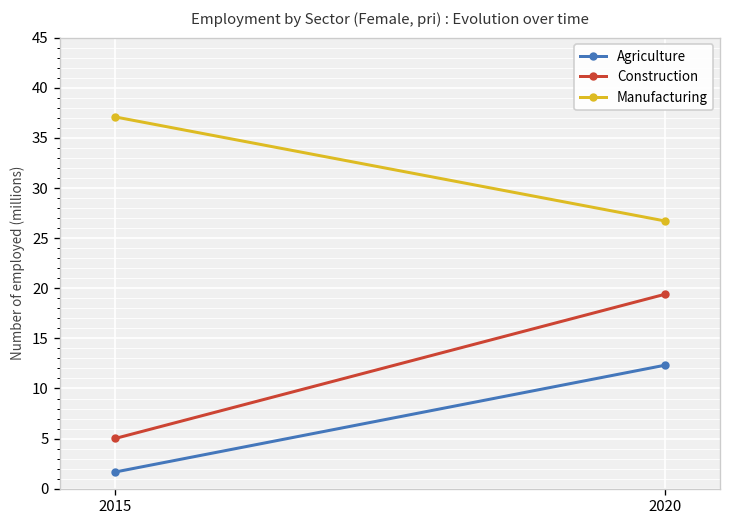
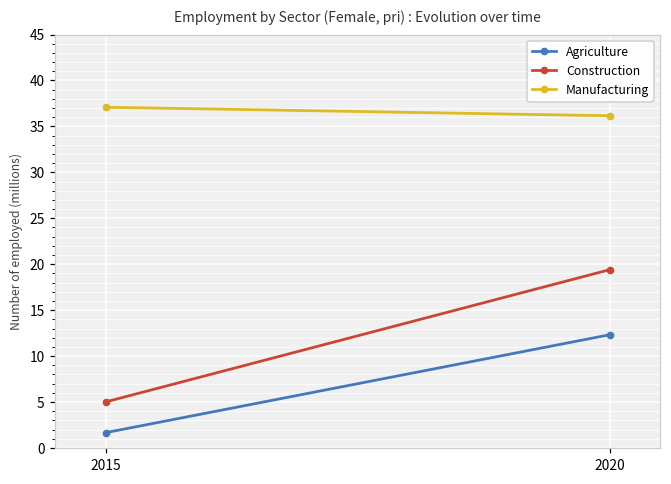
  {
    "Agriculture": {
      "2015": 2,
      "2020": 12
    },
    "Construction": {
      "2015": 5,
      "2020": 19
    },
    "Manufacturing": {
      "2015": 37,
-     "2020": 27
+     "2020": 36
    }
  }
